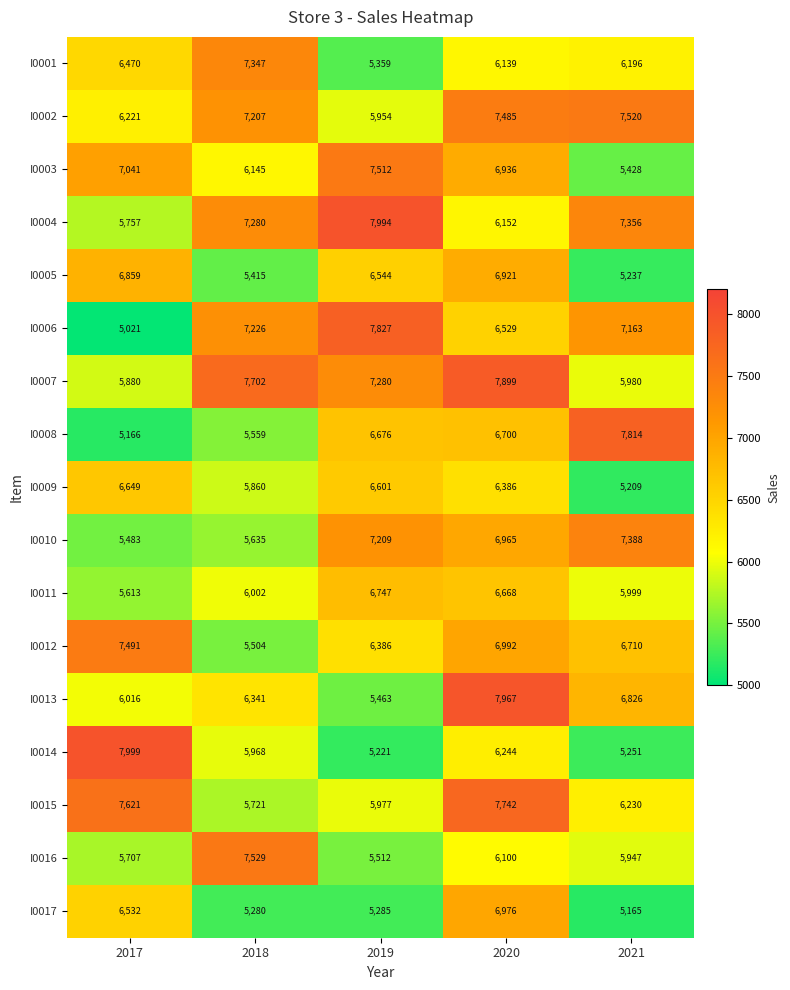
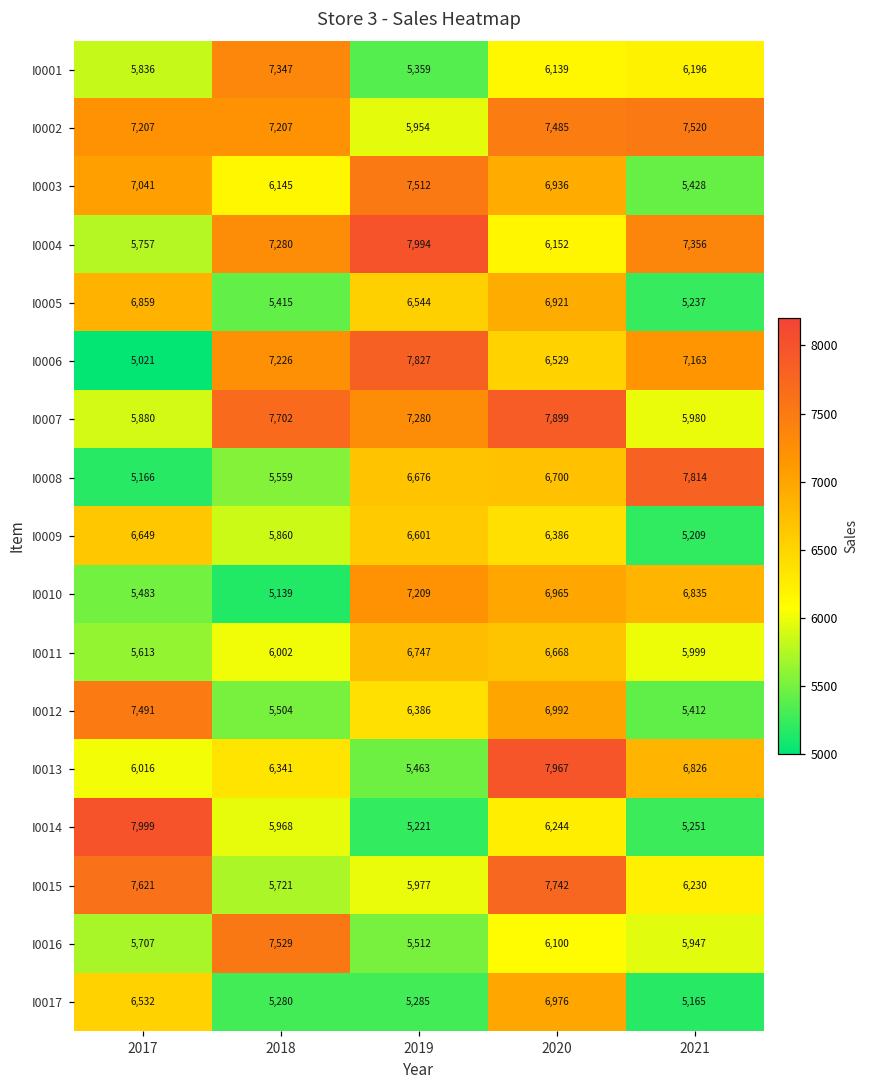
  {
    "I0001": {
-     "2017": "6,470",
+     "2017": "5,836",
      "2018": "7,347",
      "2019": "5,359",
      "2020": "6,139",
      "2021": "6,196"
    },
    "I0002": {
-     "2017": "6,221",
+     "2017": "7,207",
      "2018": "7,207",
      "2019": "5,954",
      "2020": "7,485",
      "2021": "7,520"
    },
    "I0003": {
      "2017": "7,041",
      "2018": "6,145",
      "2019": "7,512",
      "2020": "6,936",
      "2021": "5,428"
    },
    "I0004": {
      "2017": "5,757",
      "2018": "7,280",
      "2019": "7,994",
      "2020": "6,152",
      "2021": "7,356"
    },
    "I0005": {
      "2017": "6,859",
      "2018": "5,415",
      "2019": "6,544",
      "2020": "6,921",
      "2021": "5,237"
    },
    "I0006": {
      "2017": "5,021",
      "2018": "7,226",
      "2019": "7,827",
      "2020": "6,529",
      "2021": "7,163"
    },
    "I0007": {
      "2017": "5,880",
      "2018": "7,702",
      "2019": "7,280",
      "2020": "7,899",
      "2021": "5,980"
    },
    "I0008": {
      "2017": "5,166",
      "2018": "5,559",
      "2019": "6,676",
      "2020": "6,700",
      "2021": "7,814"
    },
    "I0009": {
      "2017": "6,649",
      "2018": "5,860",
      "2019": "6,601",
      "2020": "6,386",
      "2021": "5,209"
    },
    "I0010": {
      "2017": "5,483",
-     "2018": "5,635",
+     "2018": "5,139",
      "2019": "7,209",
      "2020": "6,965",
-     "2021": "7,388"
+     "2021": "6,835"
    },
    "I0011": {
      "2017": "5,613",
      "2018": "6,002",
      "2019": "6,747",
      "2020": "6,668",
      "2021": "5,999"
    },
    "I0012": {
      "2017": "7,491",
      "2018": "5,504",
      "2019": "6,386",
      "2020": "6,992",
-     "2021": "6,710"
+     "2021": "5,412"
    },
    "I0013": {
      "2017": "6,016",
      "2018": "6,341",
      "2019": "5,463",
      "2020": "7,967",
      "2021": "6,826"
    },
    "I0014": {
      "2017": "7,999",
      "2018": "5,968",
      "2019": "5,221",
      "2020": "6,244",
      "2021": "5,251"
    },
    "I0015": {
      "2017": "7,621",
      "2018": "5,721",
      "2019": "5,977",
      "2020": "7,742",
      "2021": "6,230"
    },
    "I0016": {
      "2017": "5,707",
      "2018": "7,529",
      "2019": "5,512",
      "2020": "6,100",
      "2021": "5,947"
    },
    "I0017": {
      "2017": "6,532",
      "2018": "5,280",
      "2019": "5,285",
      "2020": "6,976",
      "2021": "5,165"
    }
  }
